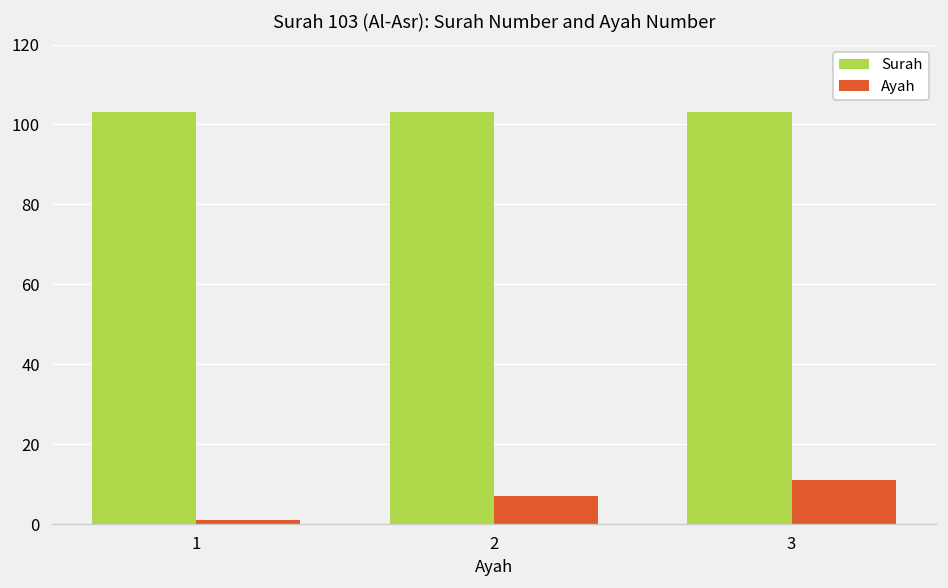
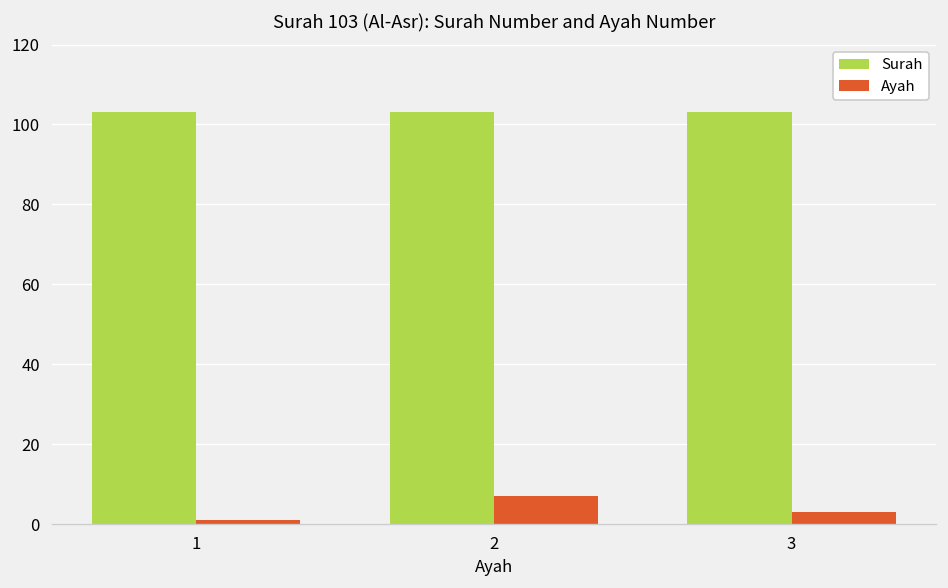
  {
    "Surah": {
      "1": 103,
      "2": 103,
      "3": 103
    },
    "Ayah": {
      "1": 1,
      "2": 7,
-     "3": 11
+     "3": 3
    }
  }
